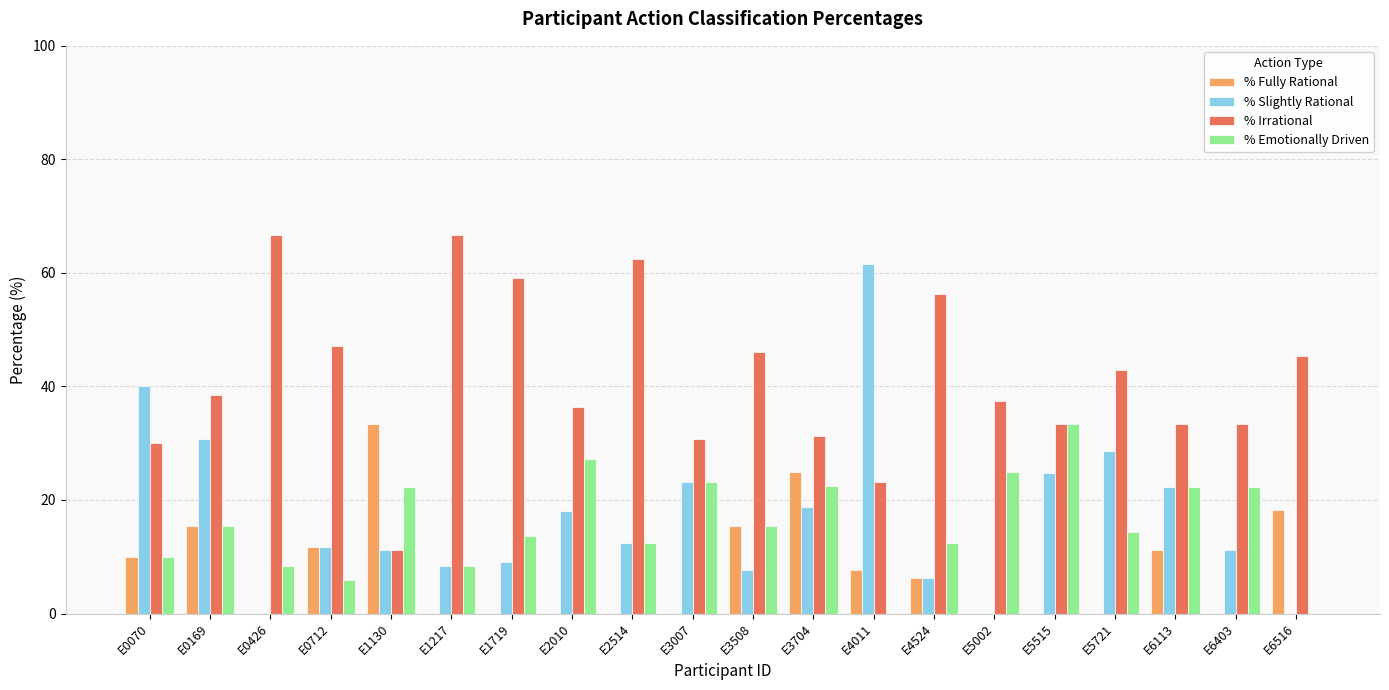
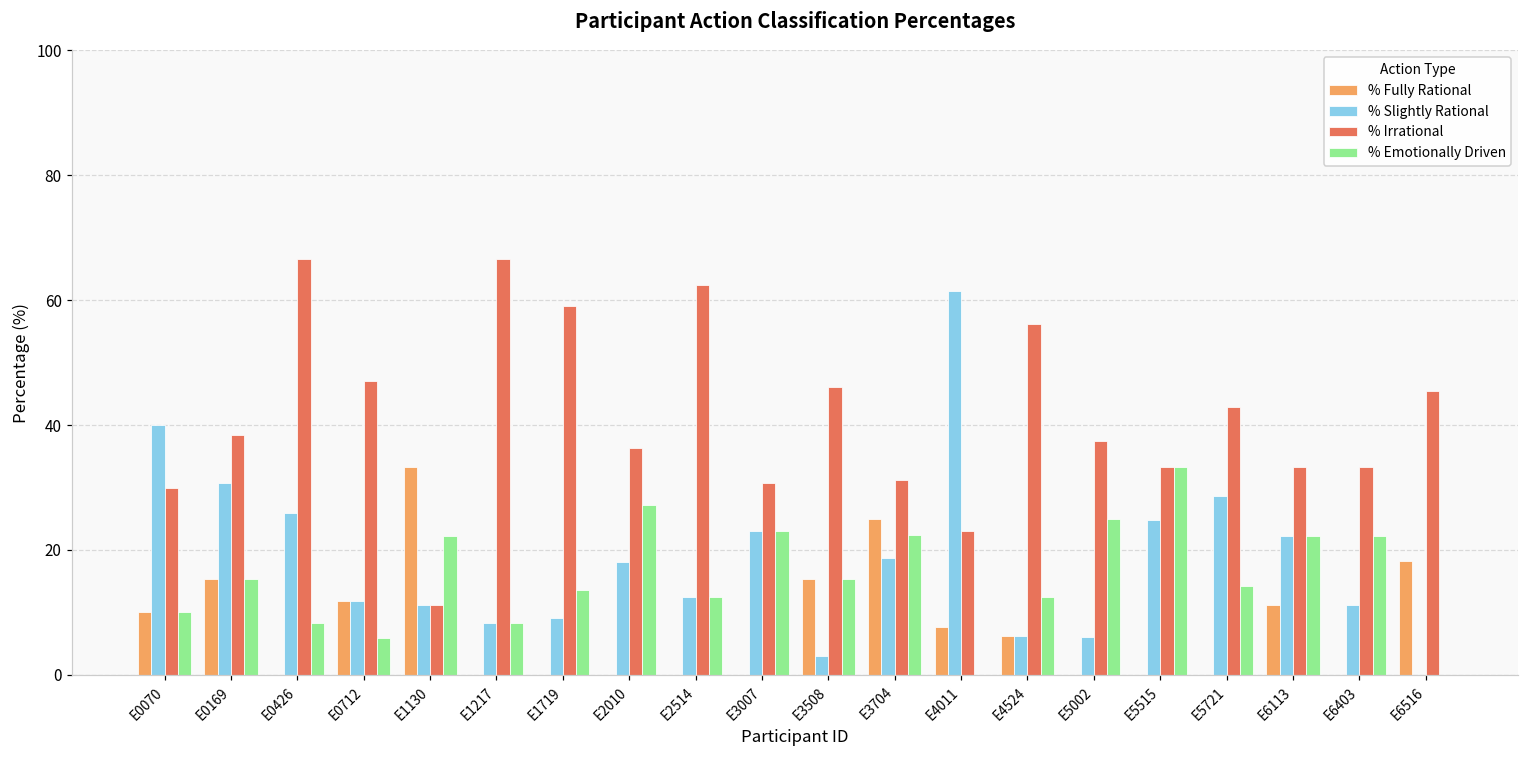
  {
    "% Slightly Rational": {
      "E0070": 40,
      "E0169": 31,
-     "E0426": 0,
+     "E0426": 26,
      "E0712": 12,
      "E1130": 11,
      "E1217": 8,
      "E1719": 9,
      "E2010": 18,
      "E2514": 13,
      "E3007": 23,
-     "E3508": 8,
+     "E3508": 3,
      "E3704": 19,
      "E4011": 62,
      "E4524": 6,
-     "E5002": 0,
+     "E5002": 6,
      "E5515": 25,
      "E5721": 29,
      "E6113": 22,
      "E6403": 11,
      "E6516": 0
    },
    "% Emotionally Driven": {
      "E0070": 10,
      "E0169": 15,
      "E0426": 8,
      "E0712": 6,
      "E1130": 22,
      "E1217": 8,
      "E1719": 14,
      "E2010": 27,
      "E2514": 13,
      "E3007": 23,
      "E3508": 15,
      "E3704": 22,
      "E4011": 0,
      "E4524": 13,
      "E5002": 25,
      "E5515": 33,
      "E5721": 14,
      "E6113": 22,
      "E6403": 22,
      "E6516": 0
    }
  }
